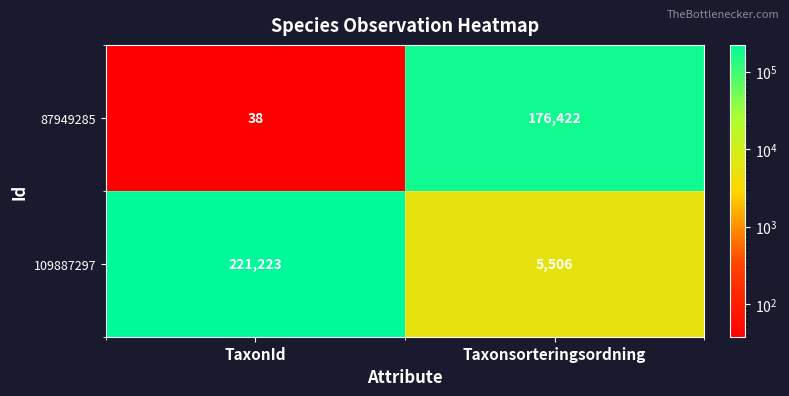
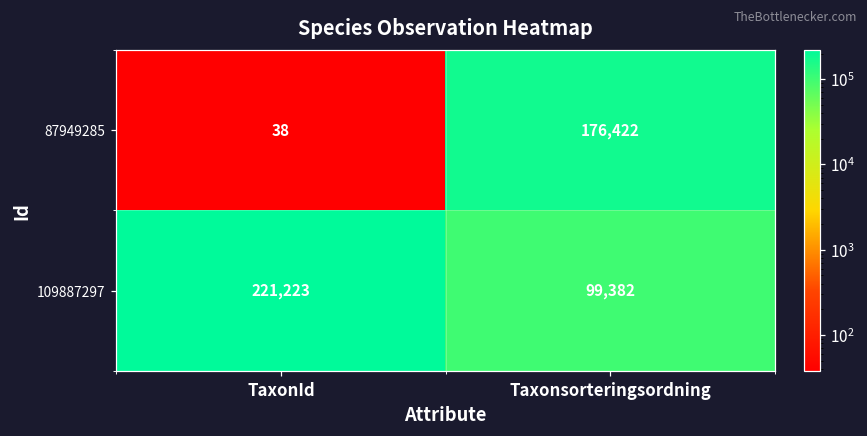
  {
    "109887297": {
-     "Taxonsorteringsordning": "5,506"
+     "Taxonsorteringsordning": "99,382"
    }
  }
